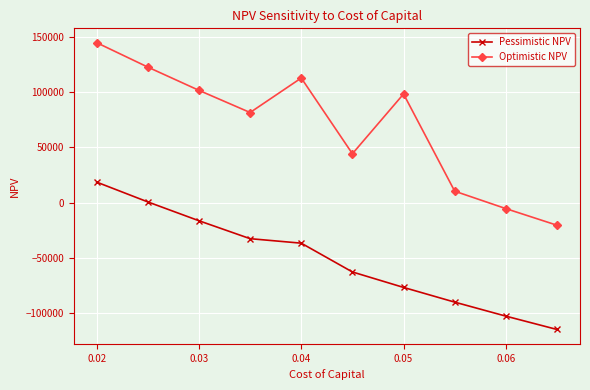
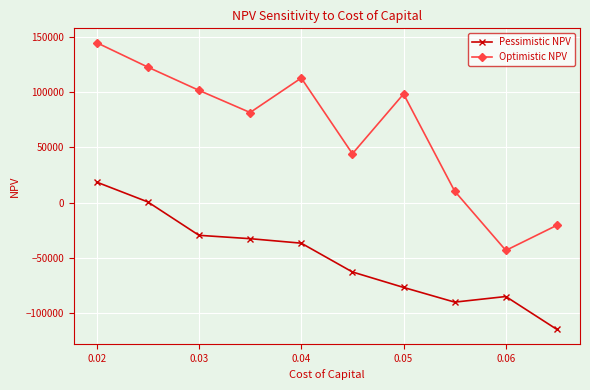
  {
    "Pessimistic NPV": {
      "0.02": 19000,
-     "0.03": -16000,
+     "0.03": -30000,
      "0.04": -37000,
      "0.05": -77000,
-     "0.06": -103000
+     "0.06": -85000
    },
    "Optimistic NPV": {
      "0.02": 145000,
      "0.03": 102000,
      "0.04": 113000,
      "0.05": 98000,
-     "0.06": -5000
+     "0.06": -43000
    }
  }
